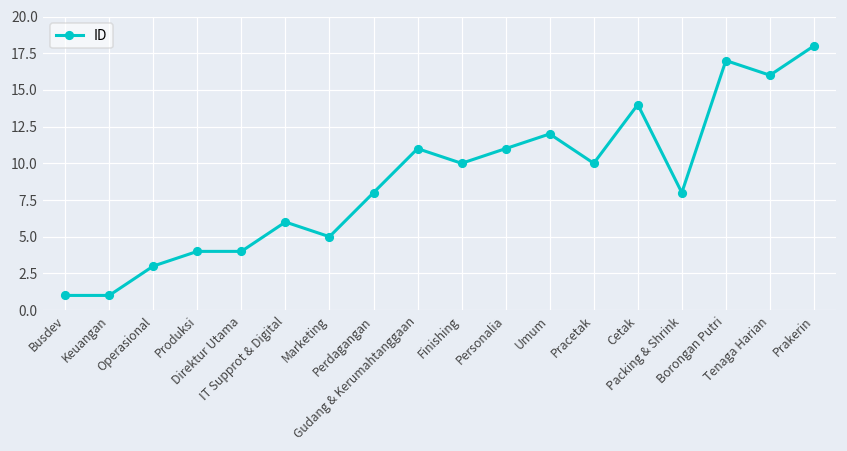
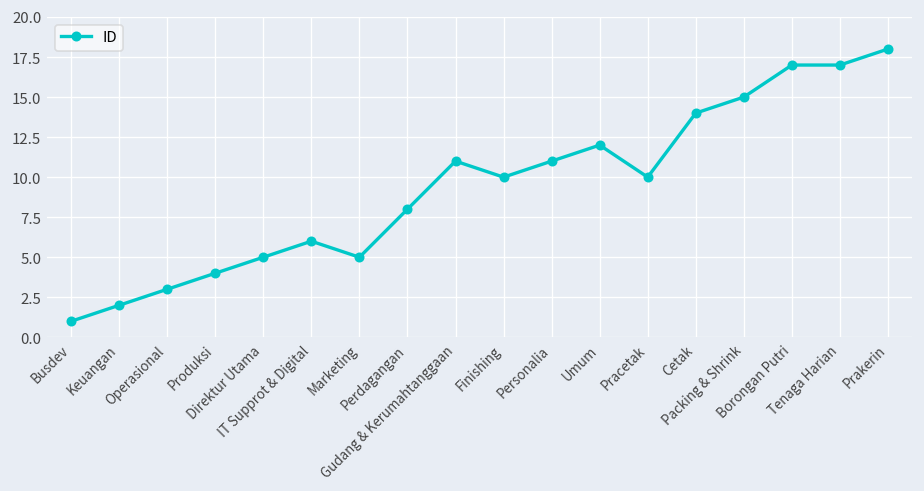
  {
    "Busdev": 1,
-   "Keuangan": 1,
+   "Keuangan": 2,
    "Operasional": 3,
    "Produksi": 4,
-   "Direktur Utama": 4,
+   "Direktur Utama": 5,
    "IT Supprot & Digital": 6,
    "Marketing": 5,
    "Perdagangan": 8,
    "Gudang & Kerumahtanggaan": 11,
    "Finishing": 10,
    "Personalia": 11,
    "Umum": 12,
    "Pracetak": 10,
    "Cetak": 14,
-   "Packing & Shrink": 8,
+   "Packing & Shrink": 15,
    "Borongan Putri": 17,
-   "Tenaga Harian": 16,
+   "Tenaga Harian": 17,
    "Prakerin": 18
  }
